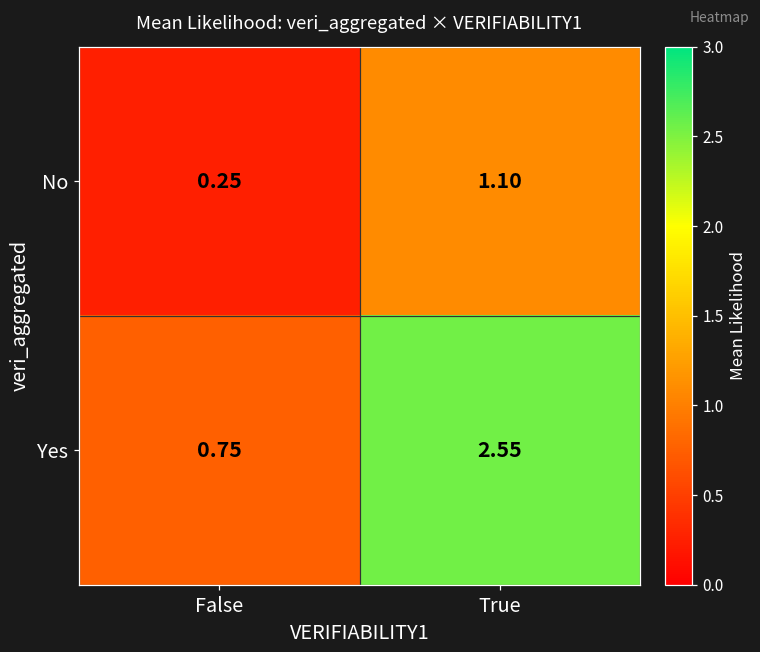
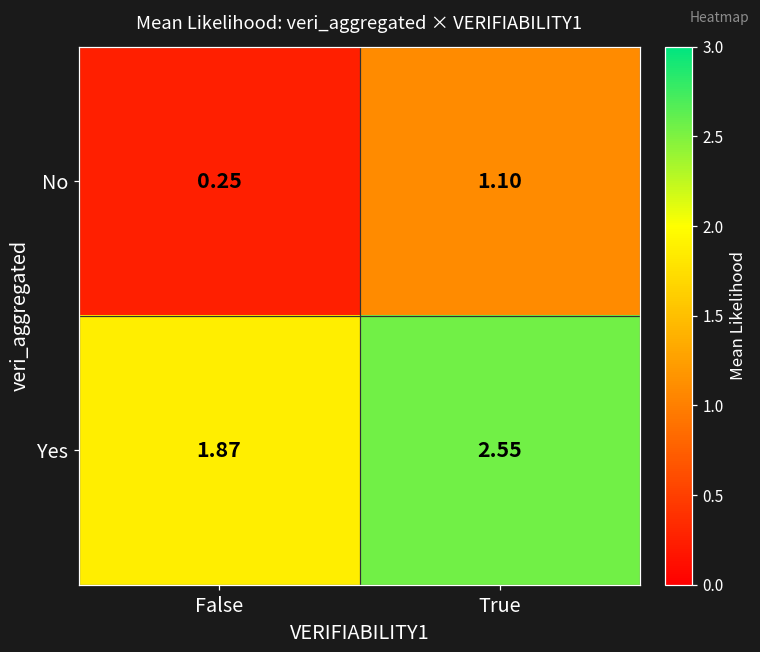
  {
    "No": {
      "False": 0.25,
      "True": 1.10
    },
    "Yes": {
-     "False": 0.75,
+     "False": 1.87,
      "True": 2.55
    }
  }
